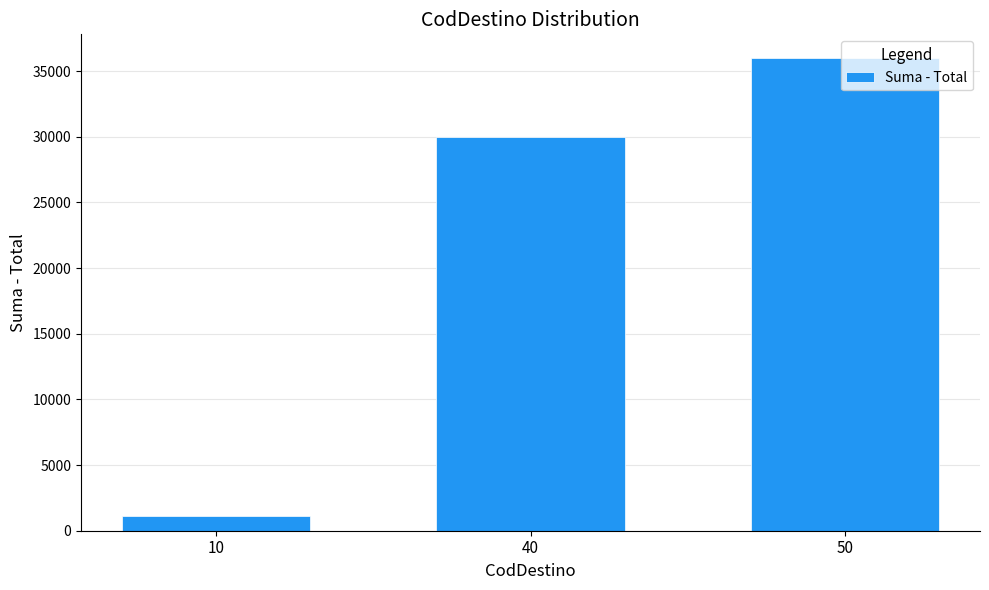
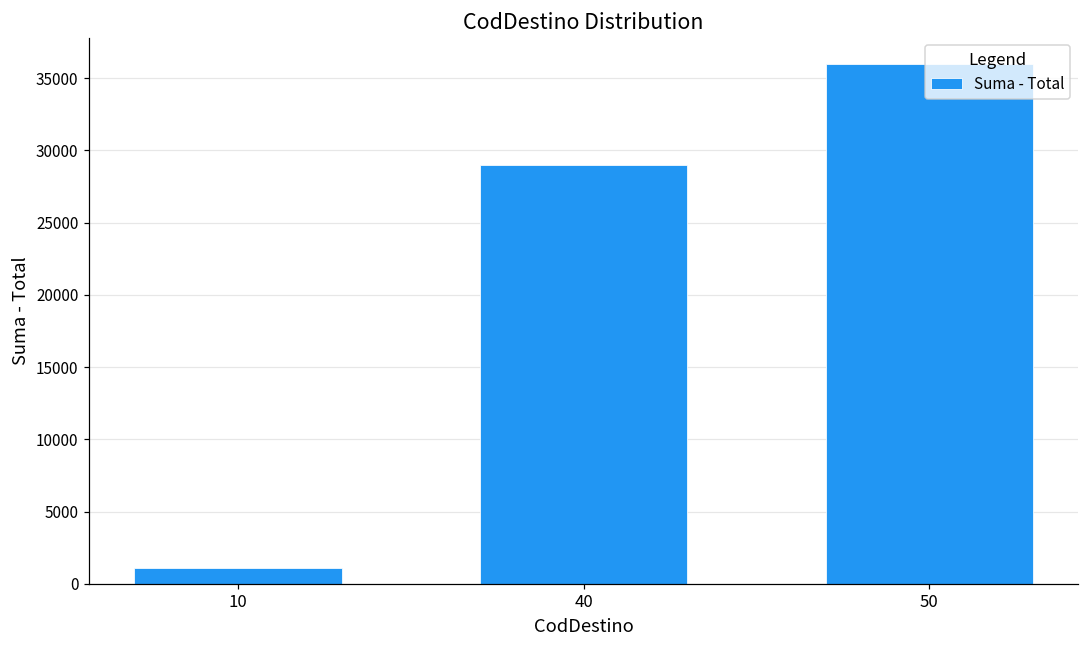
  {
    "10": 1100,
-   "40": 30000
+   "40": 29000
  }
